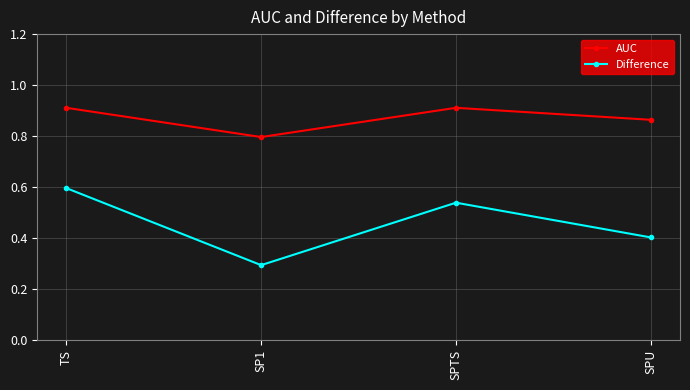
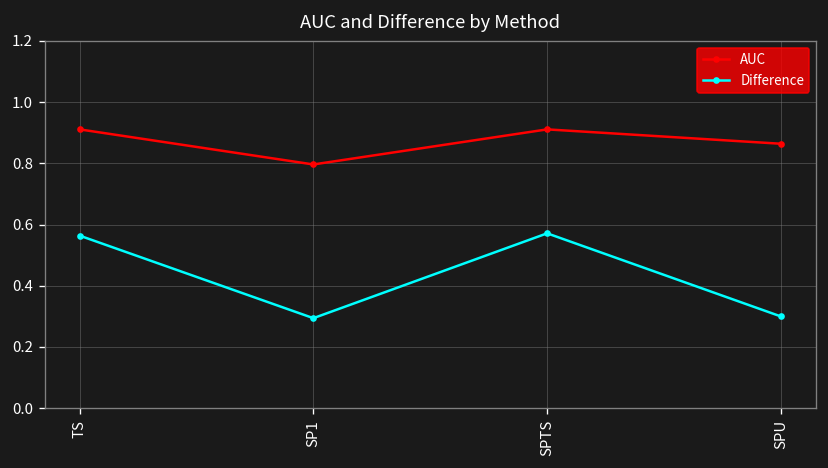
  {
    "AUC": {
      "TS": 0.91,
      "SP1": 0.80,
      "SPTS": 0.91,
      "SPU": 0.86
    },
    "Difference": {
-     "TS": 0.60,
+     "TS": 0.56,
      "SP1": 0.29,
-     "SPTS": 0.54,
-     "SPU": 0.40
+     "SPTS": 0.57,
+     "SPU": 0.30
    }
  }
